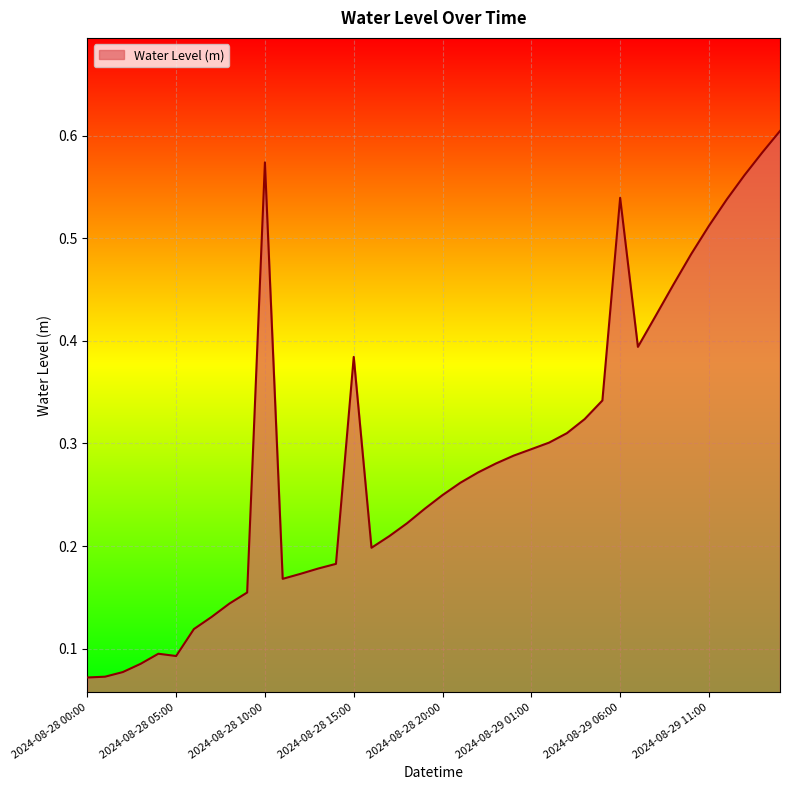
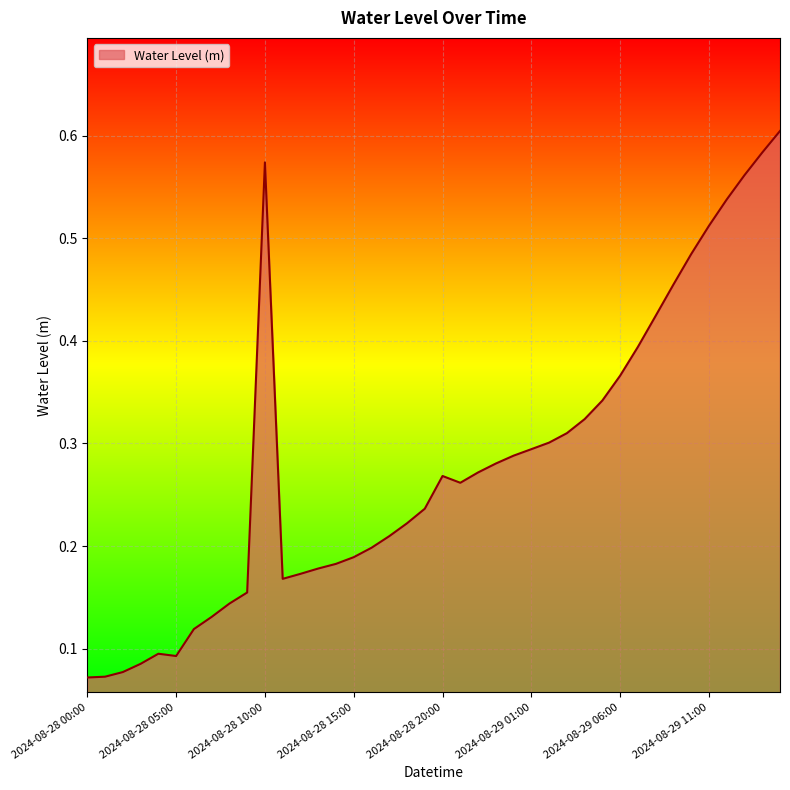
  {
    "2024-08-28 00:00": 0.072,
    "2024-08-28 05:00": 0.093,
    "2024-08-28 10:00": 0.574,
-   "2024-08-28 15:00": 0.384,
-   "2024-08-28 20:00": 0.250,
+   "2024-08-28 15:00": 0.189,
+   "2024-08-28 20:00": 0.268,
    "2024-08-29 01:00": 0.294,
-   "2024-08-29 06:00": 0.539,
+   "2024-08-29 06:00": 0.366,
    "2024-08-29 11:00": 0.512
  }
